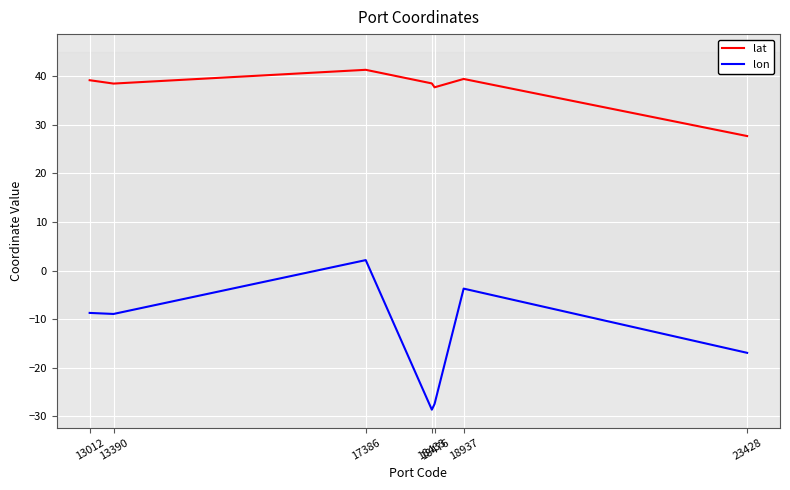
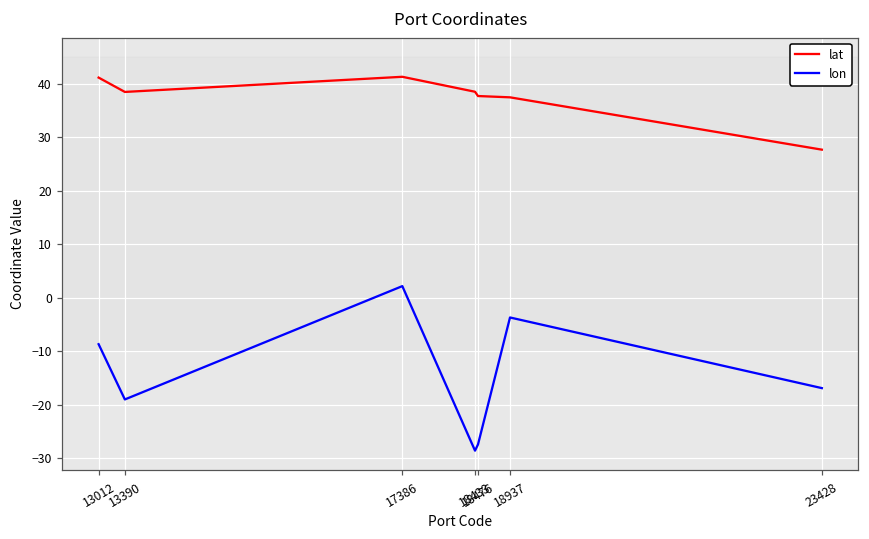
  {
    "lat": {
-     "13012": 39,
+     "13012": 41,
      "13390": 39,
      "17386": 41,
      "18433": 39,
      "18476": 38,
-     "18937": 39,
+     "18937": 37,
      "23428": 28
    },
    "lon": {
      "13012": -9,
-     "13390": -9,
+     "13390": -19,
      "17386": 2,
      "18433": -29,
      "18476": -27,
      "18937": -4,
      "23428": -17
    }
  }
